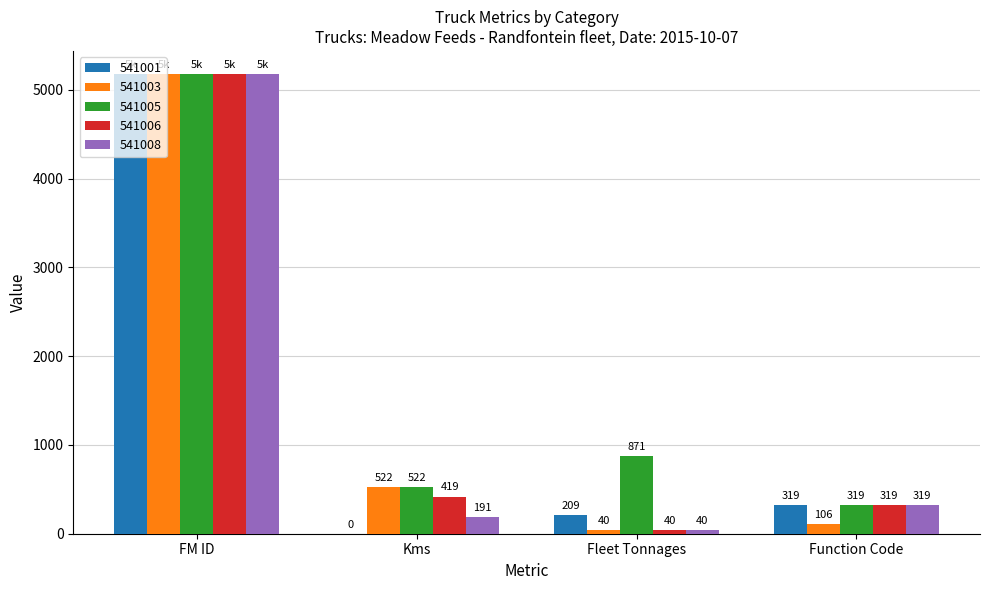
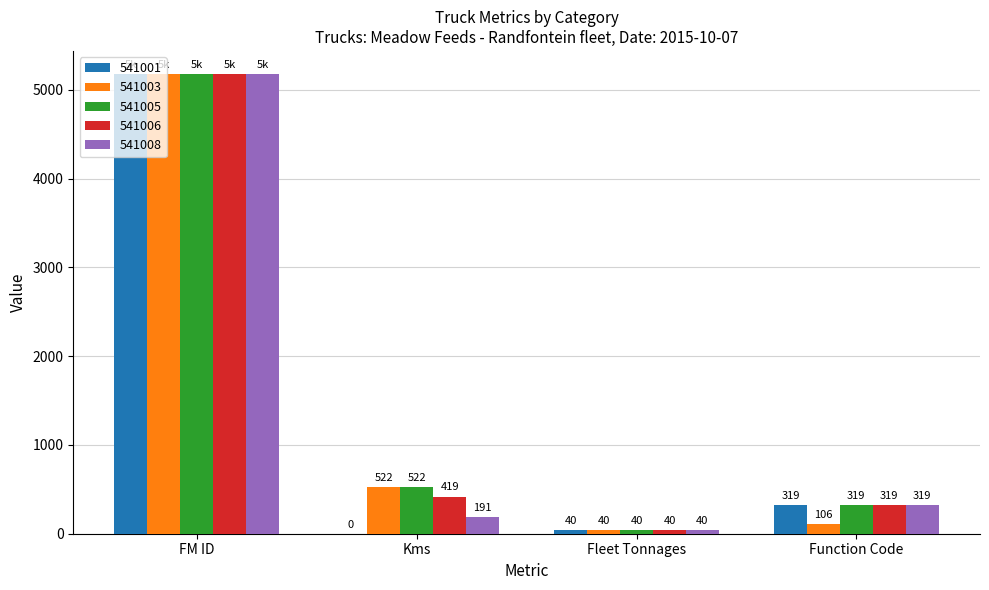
  {
    "541001": {
      "Kms": "0",
-     "Fleet Tonnages": "209",
+     "Fleet Tonnages": "40",
      "Function Code": "319"
    },
    "541003": {
      "Kms": "522",
      "Fleet Tonnages": "40",
      "Function Code": "106"
    },
    "541005": {
      "FM ID": "5k",
      "Kms": "522",
-     "Fleet Tonnages": "871",
+     "Fleet Tonnages": "40",
      "Function Code": "319"
    },
    "541006": {
      "FM ID": "5k",
      "Kms": "419",
      "Fleet Tonnages": "40",
      "Function Code": "319"
    },
    "541008": {
      "FM ID": "5k",
      "Kms": "191",
      "Fleet Tonnages": "40",
      "Function Code": "319"
    }
  }
